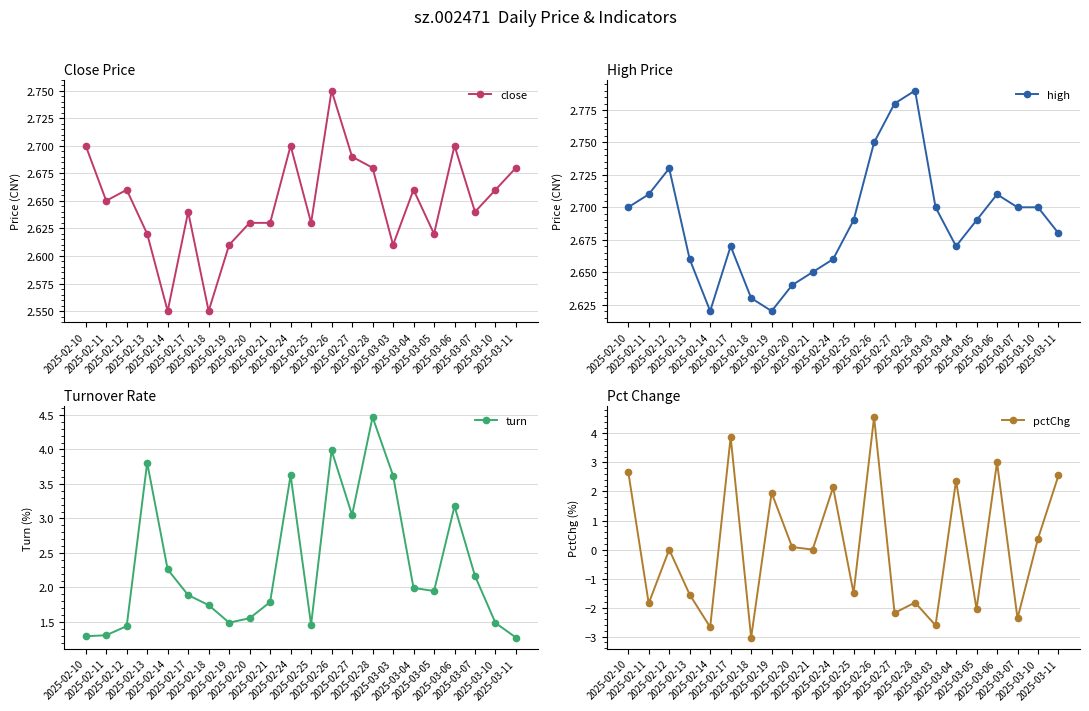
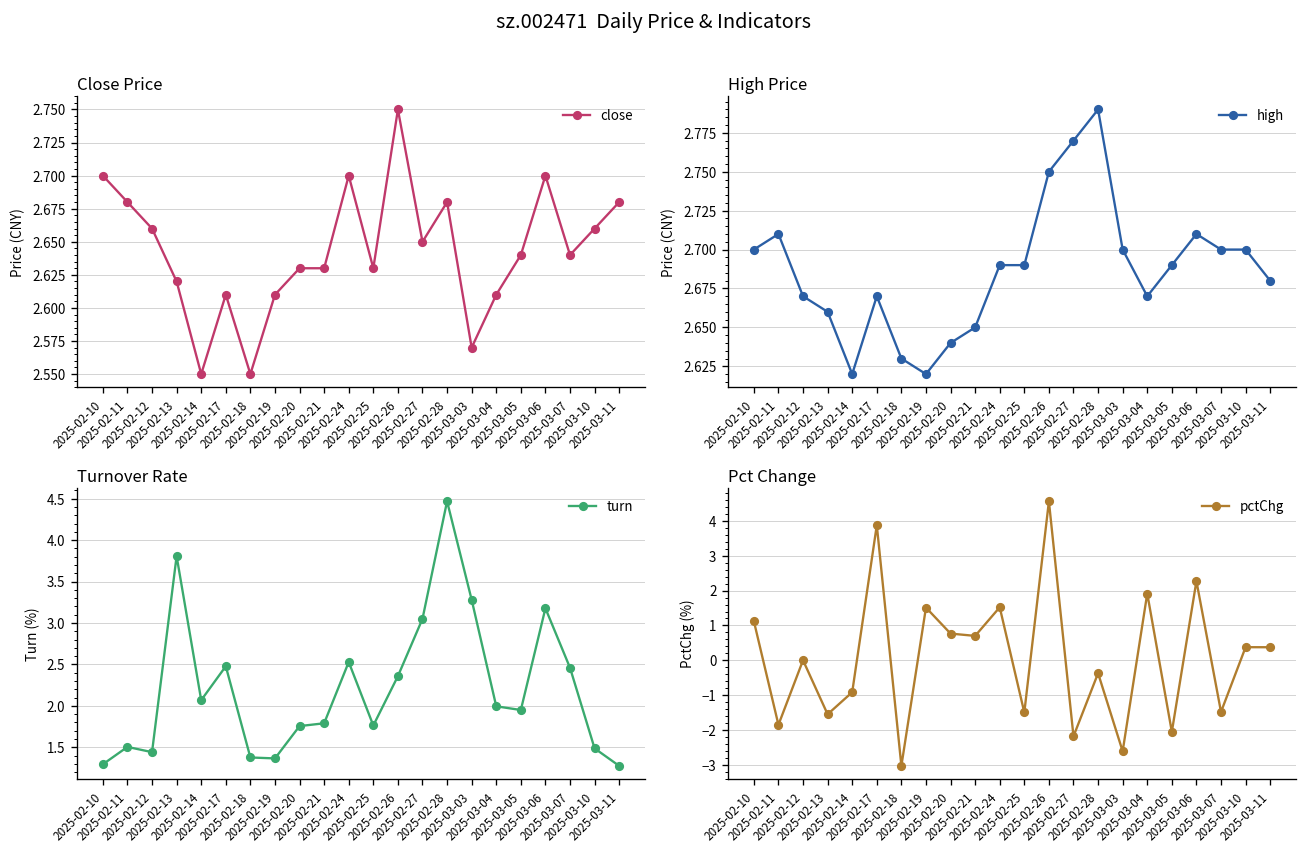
  {
    "Close Price": {
      "2025-02-10": 2.70,
-     "2025-02-11": 2.65,
+     "2025-02-11": 2.68,
      "2025-02-12": 2.66,
      "2025-02-13": 2.62,
      "2025-02-14": 2.55,
-     "2025-02-17": 2.64,
+     "2025-02-17": 2.61,
      "2025-02-18": 2.55,
      "2025-02-19": 2.61,
      "2025-02-20": 2.63,
      "2025-02-21": 2.63,
      "2025-02-24": 2.70,
      "2025-02-25": 2.63,
      "2025-02-26": 2.75,
-     "2025-02-27": 2.69,
+     "2025-02-27": 2.65,
      "2025-02-28": 2.68,
-     "2025-03-03": 2.61,
-     "2025-03-04": 2.66,
-     "2025-03-05": 2.62,
+     "2025-03-03": 2.57,
+     "2025-03-04": 2.61,
+     "2025-03-05": 2.64,
      "2025-03-06": 2.70,
      "2025-03-07": 2.64,
      "2025-03-10": 2.66,
      "2025-03-11": 2.68
    },
    "High Price": {
      "2025-02-10": 2.70,
      "2025-02-11": 2.71,
-     "2025-02-12": 2.73,
+     "2025-02-12": 2.67,
      "2025-02-13": 2.66,
      "2025-02-14": 2.62,
      "2025-02-17": 2.67,
      "2025-02-18": 2.63,
      "2025-02-19": 2.62,
      "2025-02-20": 2.64,
      "2025-02-21": 2.65,
-     "2025-02-24": 2.66,
+     "2025-02-24": 2.69,
      "2025-02-25": 2.69,
      "2025-02-26": 2.75,
-     "2025-02-27": 2.78,
+     "2025-02-27": 2.77,
      "2025-02-28": 2.79,
      "2025-03-03": 2.70,
      "2025-03-04": 2.67,
      "2025-03-05": 2.69,
      "2025-03-06": 2.71,
      "2025-03-07": 2.70,
      "2025-03-10": 2.70,
      "2025-03-11": 2.68
    },
    "Turnover Rate": {
      "2025-02-10": 1.3,
-     "2025-02-11": 1.3,
+     "2025-02-11": 1.5,
      "2025-02-12": 1.4,
      "2025-02-13": 3.8,
-     "2025-02-14": 2.3,
-     "2025-02-17": 1.9,
-     "2025-02-18": 1.7,
-     "2025-02-19": 1.5,
-     "2025-02-20": 1.6,
+     "2025-02-14": 2.1,
+     "2025-02-17": 2.5,
+     "2025-02-18": 1.4,
+     "2025-02-19": 1.4,
+     "2025-02-20": 1.8,
      "2025-02-21": 1.8,
-     "2025-02-24": 3.6,
-     "2025-02-25": 1.5,
-     "2025-02-26": 4.0,
+     "2025-02-24": 2.5,
+     "2025-02-25": 1.8,
+     "2025-02-26": 2.4,
      "2025-02-27": 3.0,
      "2025-02-28": 4.5,
-     "2025-03-03": 3.6,
+     "2025-03-03": 3.3,
      "2025-03-04": 2.0,
      "2025-03-05": 1.9,
      "2025-03-06": 3.2,
-     "2025-03-07": 2.2,
+     "2025-03-07": 2.5,
      "2025-03-10": 1.5,
      "2025-03-11": 1.3
    },
    "Pct Change": {
-     "2025-02-10": 2.7,
+     "2025-02-10": 1.1,
      "2025-02-11": -1.9,
      "2025-02-12": 0.0,
      "2025-02-13": -1.5,
-     "2025-02-14": -2.7,
+     "2025-02-14": -0.9,
      "2025-02-17": 3.9,
      "2025-02-18": -3.0,
-     "2025-02-19": 2.0,
-     "2025-02-20": 0.1,
-     "2025-02-21": 0.0,
-     "2025-02-24": 2.1,
+     "2025-02-19": 1.5,
+     "2025-02-20": 0.8,
+     "2025-02-21": 0.7,
+     "2025-02-24": 1.5,
      "2025-02-25": -1.5,
      "2025-02-26": 4.6,
      "2025-02-27": -2.2,
-     "2025-02-28": -1.8,
+     "2025-02-28": -0.4,
      "2025-03-03": -2.6,
-     "2025-03-04": 2.4,
+     "2025-03-04": 1.9,
      "2025-03-05": -2.1,
-     "2025-03-06": 3.0,
-     "2025-03-07": -2.4,
+     "2025-03-06": 2.3,
+     "2025-03-07": -1.5,
      "2025-03-10": 0.4,
-     "2025-03-11": 2.6
+     "2025-03-11": 0.4
    }
  }
